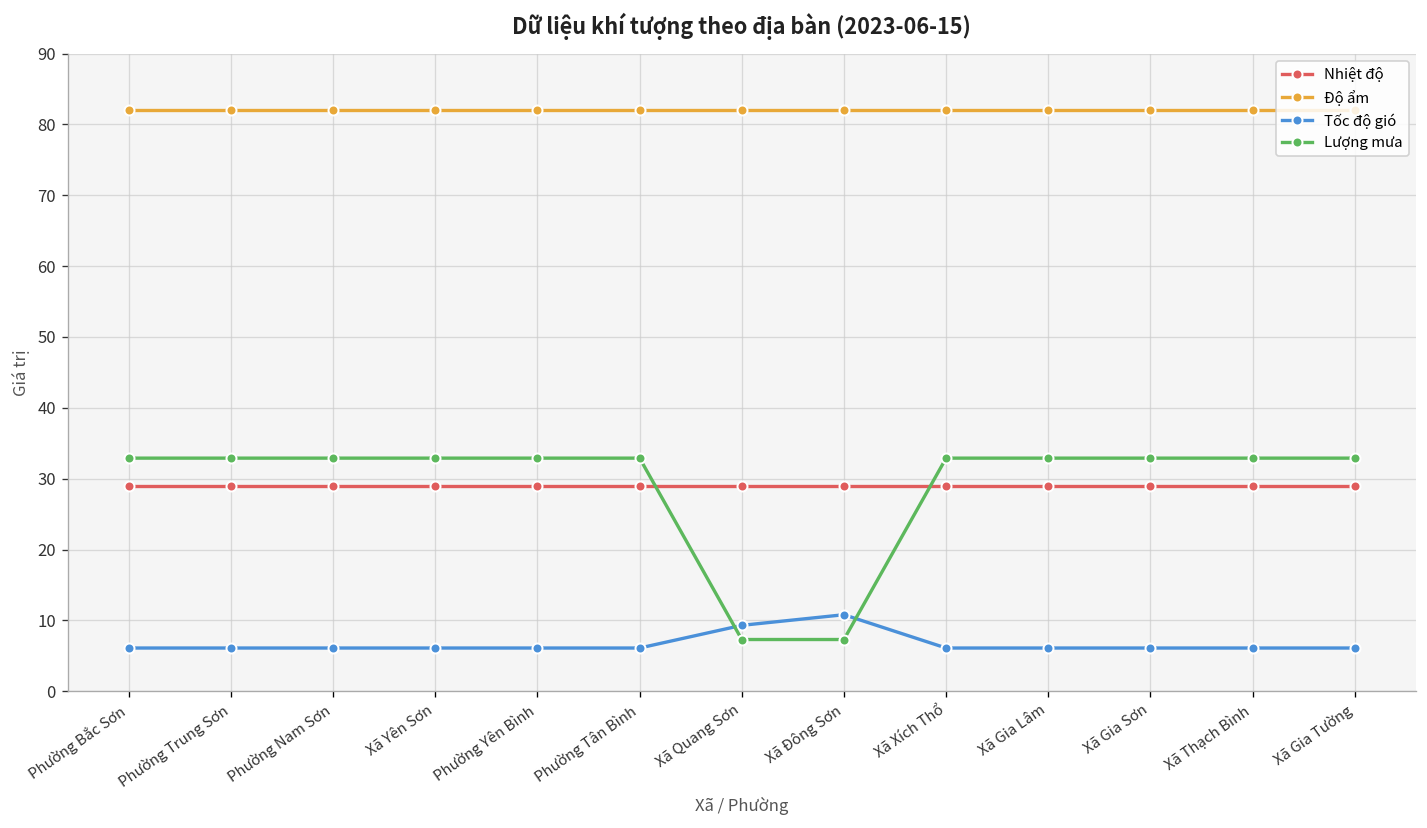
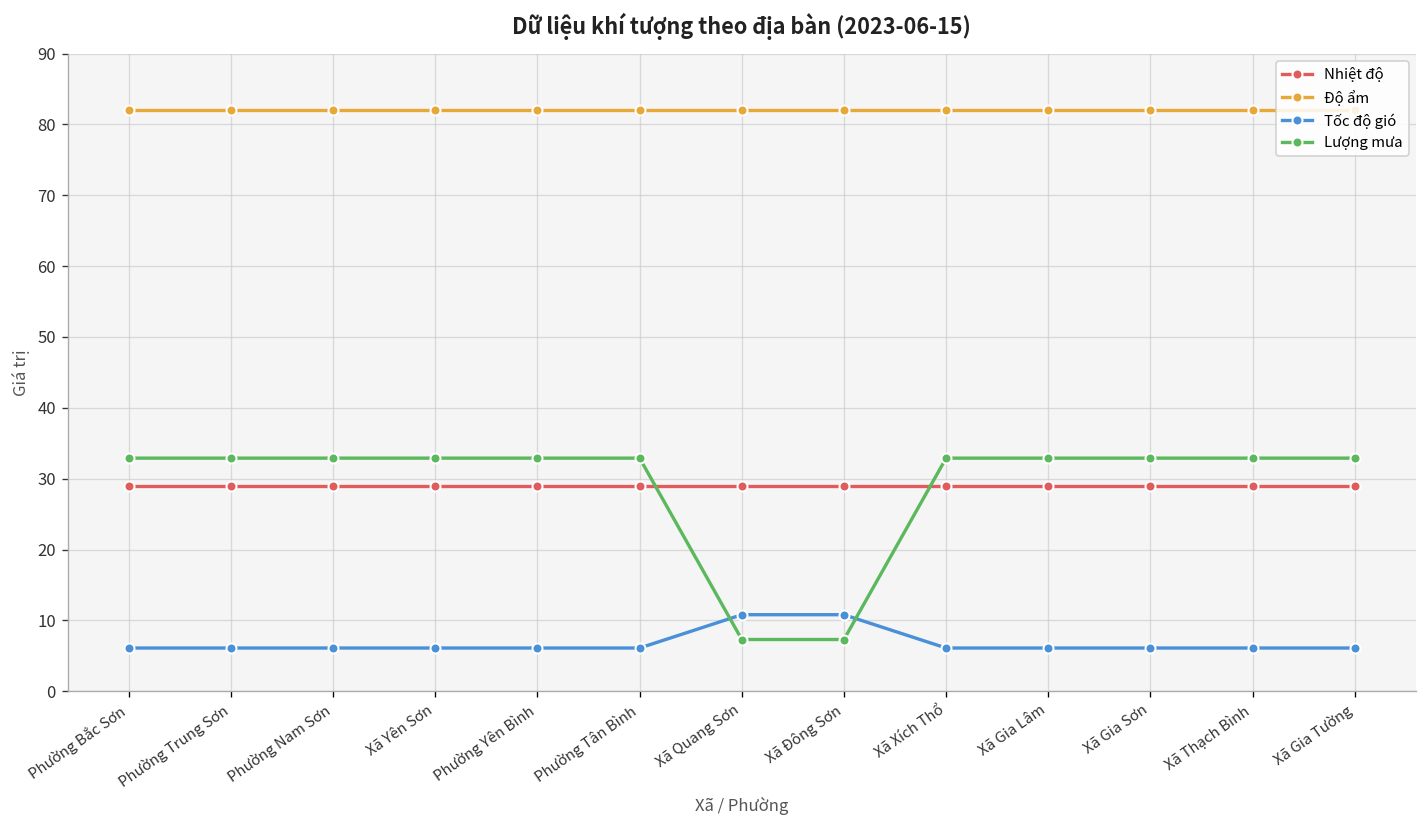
  {
    "Nhiệt độ": {
      "Phường Bắc Sơn": 29,
      "Phường Trung Sơn": 29,
      "Phường Nam Sơn": 29,
      "Xã Yên Sơn": 29,
      "Phường Yên Bình": 29,
      "Phường Tân Bình": 29,
      "Xã Quang Sơn": 29,
      "Xã Đông Sơn": 29,
      "Xã Xích Thổ": 29,
      "Xã Gia Lâm": 29,
      "Xã Gia Sơn": 29,
      "Xã Thạch Bình": 29,
      "Xã Gia Tường": 29
    },
    "Độ ẩm": {
      "Phường Bắc Sơn": 82,
      "Phường Trung Sơn": 82,
      "Phường Nam Sơn": 82,
      "Xã Yên Sơn": 82,
      "Phường Yên Bình": 82,
      "Phường Tân Bình": 82,
      "Xã Quang Sơn": 82,
      "Xã Đông Sơn": 82,
      "Xã Xích Thổ": 82,
      "Xã Gia Lâm": 82,
      "Xã Gia Sơn": 82,
      "Xã Thạch Bình": 82
    },
    "Tốc độ gió": {
      "Phường Bắc Sơn": 6,
      "Phường Trung Sơn": 6,
      "Phường Nam Sơn": 6,
      "Xã Yên Sơn": 6,
      "Phường Yên Bình": 6,
      "Phường Tân Bình": 6,
-     "Xã Quang Sơn": 9,
+     "Xã Quang Sơn": 11,
      "Xã Đông Sơn": 11,
      "Xã Xích Thổ": 6,
      "Xã Gia Lâm": 6,
      "Xã Gia Sơn": 6,
      "Xã Thạch Bình": 6,
      "Xã Gia Tường": 6
    },
    "Lượng mưa": {
      "Phường Bắc Sơn": 33,
      "Phường Trung Sơn": 33,
      "Phường Nam Sơn": 33,
      "Xã Yên Sơn": 33,
      "Phường Yên Bình": 33,
      "Phường Tân Bình": 33,
      "Xã Quang Sơn": 7,
      "Xã Đông Sơn": 7,
      "Xã Xích Thổ": 33,
      "Xã Gia Lâm": 33,
      "Xã Gia Sơn": 33,
      "Xã Thạch Bình": 33,
      "Xã Gia Tường": 33
    }
  }
